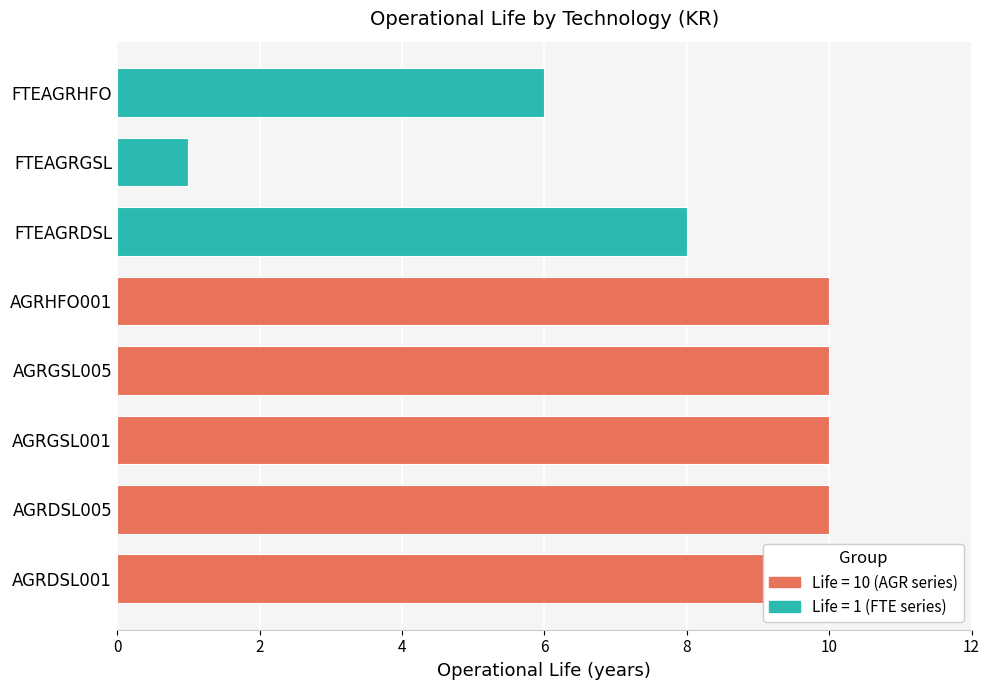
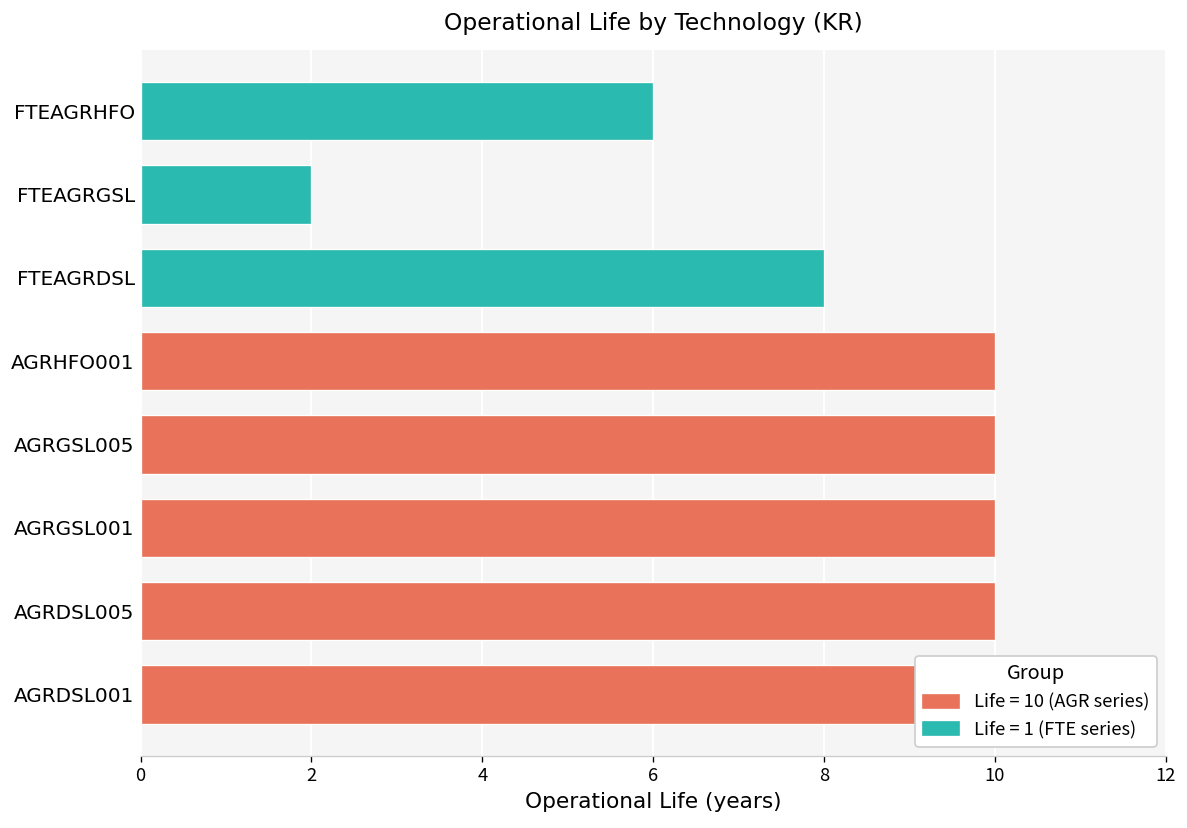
  {
    "FTEAGRHFO": 6,
-   "FTEAGRGSL": 1,
+   "FTEAGRGSL": 2,
    "FTEAGRDSL": 8,
    "AGRHFO001": 10,
    "AGRGSL005": 10,
    "AGRGSL001": 10,
    "AGRDSL005": 10
  }
